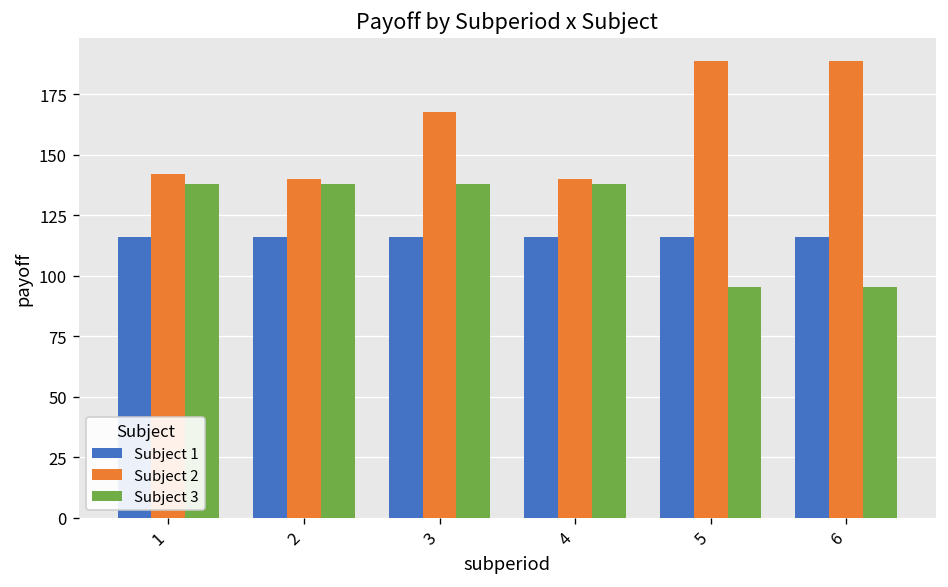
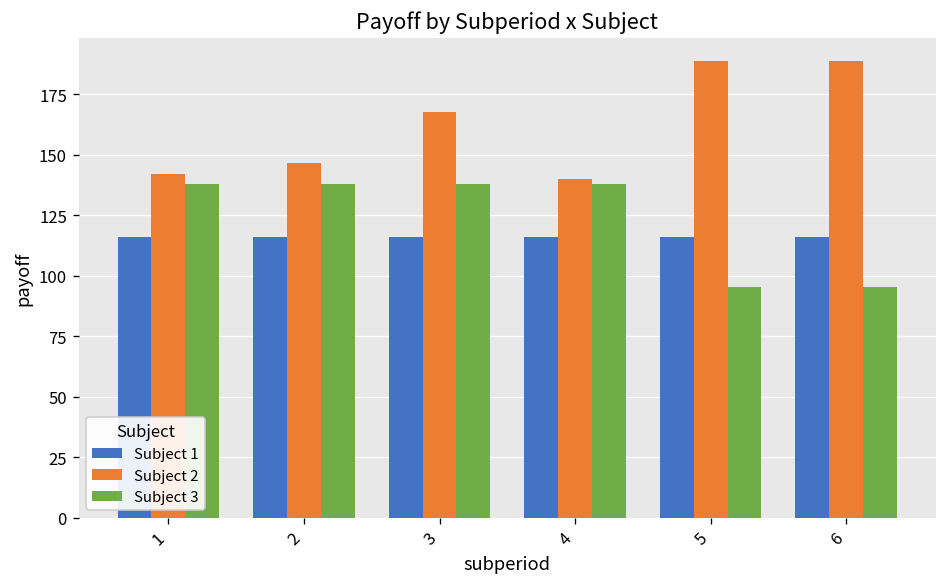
  {
    "Subject 1": {
      "1": 116,
      "2": 116,
      "3": 116,
      "4": 116,
      "5": 116,
      "6": 116
    },
    "Subject 2": {
      "1": 142,
-     "2": 140,
+     "2": 146,
      "3": 167,
      "4": 140,
      "5": 189,
      "6": 189
    },
    "Subject 3": {
      "1": 138,
      "2": 138,
      "3": 138,
      "4": 138,
      "5": 95,
      "6": 95
    }
  }
